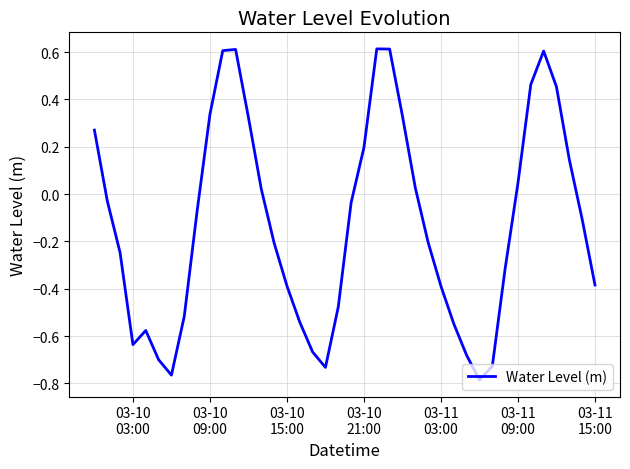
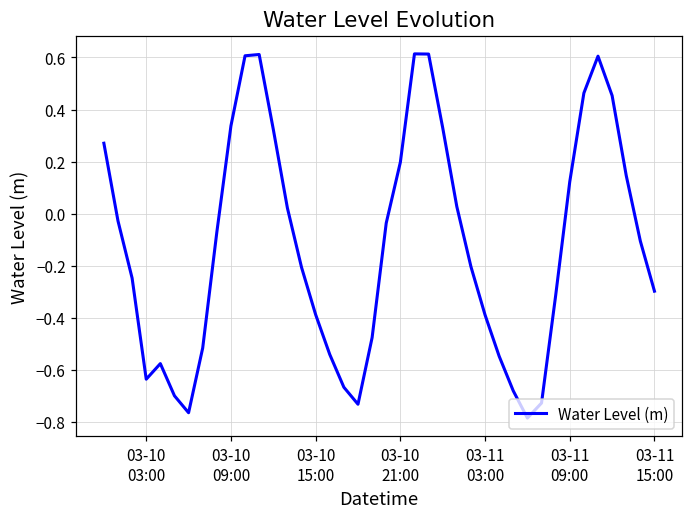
  {
    "03-10 03:00": -0.64,
    "03-10 09:00": 0.34,
    "03-10 15:00": -0.39,
    "03-10 21:00": 0.20,
    "03-11 03:00": -0.39,
-   "03-11 09:00": 0.05,
-   "03-11 15:00": -0.38
+   "03-11 09:00": 0.12,
+   "03-11 15:00": -0.30
  }
